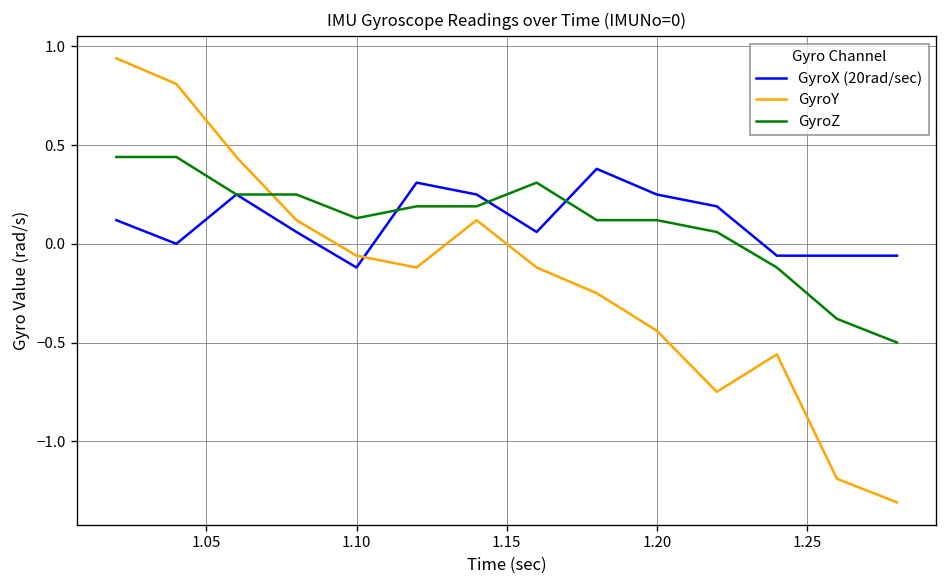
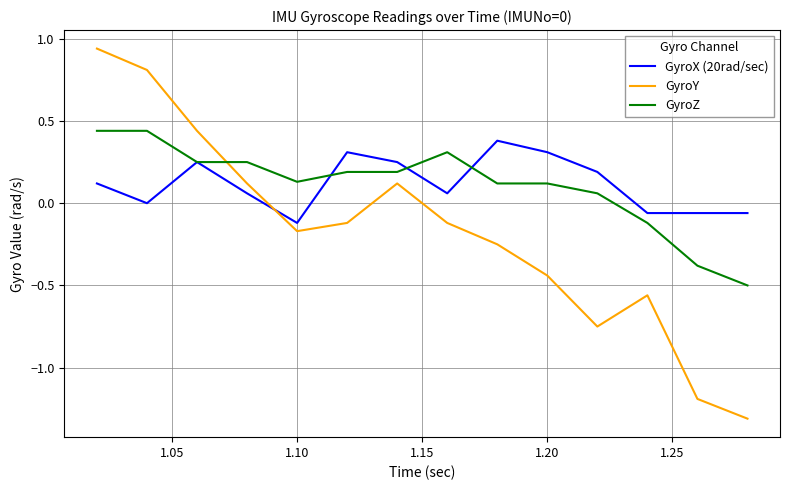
  {
    "GyroX (20rad/sec)": {
      "1.10": -0.12,
-     "1.20": 0.25
+     "1.20": 0.31
    },
    "GyroY": {
-     "1.10": -0.06,
+     "1.10": -0.17,
      "1.20": -0.44
    },
    "GyroZ": {
      "1.10": 0.13,
      "1.20": 0.12
    }
  }
